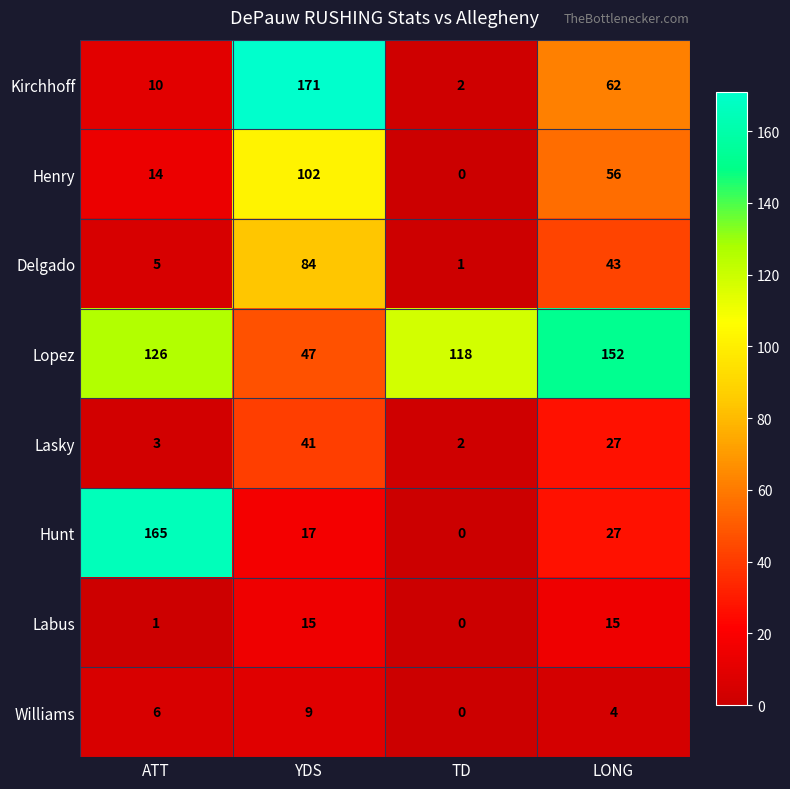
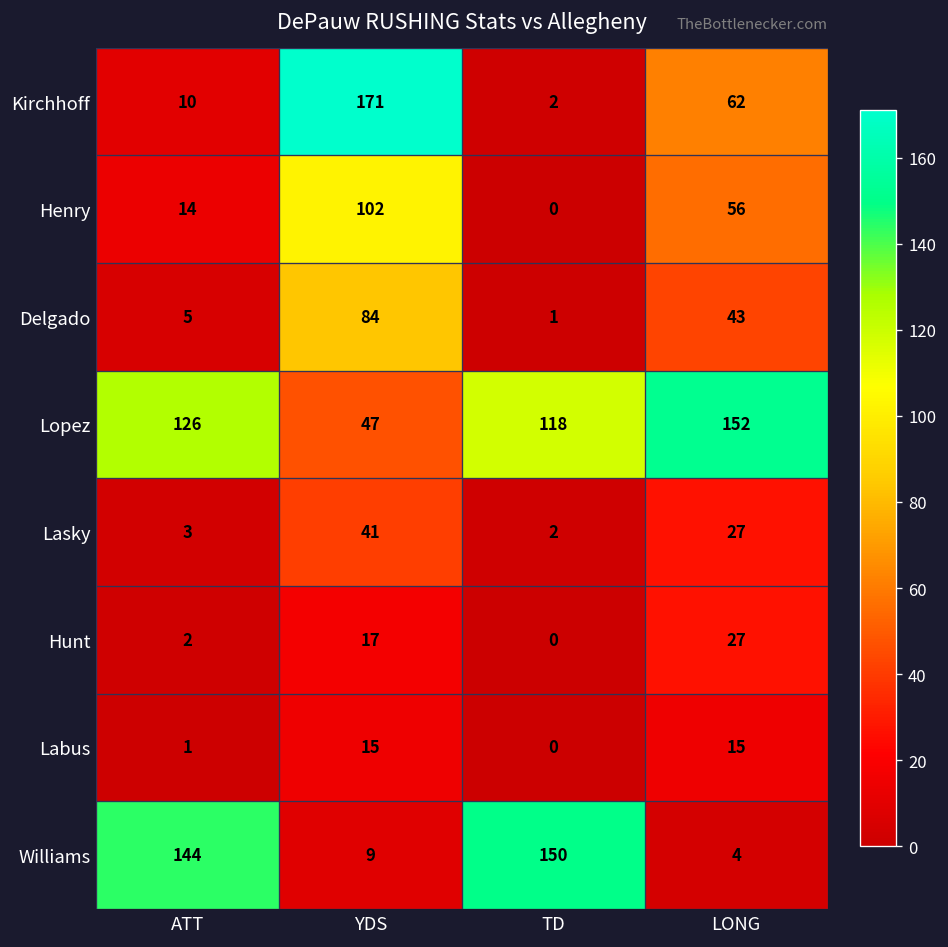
  {
    "Kirchhoff": {
      "ATT": 10,
      "YDS": 171,
      "TD": 2,
      "LONG": 62
    },
    "Henry": {
      "ATT": 14,
      "YDS": 102,
      "TD": 0,
      "LONG": 56
    },
    "Delgado": {
      "ATT": 5,
      "YDS": 84,
      "TD": 1,
      "LONG": 43
    },
    "Lopez": {
      "ATT": 126,
      "YDS": 47,
      "TD": 118,
      "LONG": 152
    },
    "Lasky": {
      "ATT": 3,
      "YDS": 41,
      "TD": 2,
      "LONG": 27
    },
    "Hunt": {
-     "ATT": 165,
+     "ATT": 2,
      "YDS": 17,
      "TD": 0,
      "LONG": 27
    },
    "Labus": {
      "ATT": 1,
      "YDS": 15,
      "TD": 0,
      "LONG": 15
    },
    "Williams": {
-     "ATT": 6,
+     "ATT": 144,
      "YDS": 9,
-     "TD": 0,
+     "TD": 150,
      "LONG": 4
    }
  }
